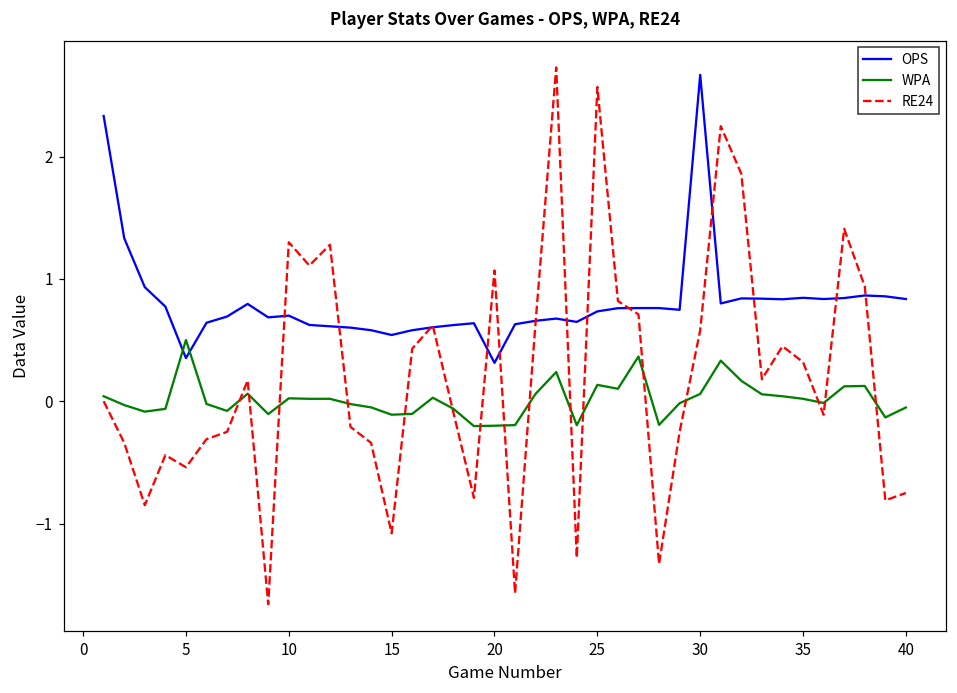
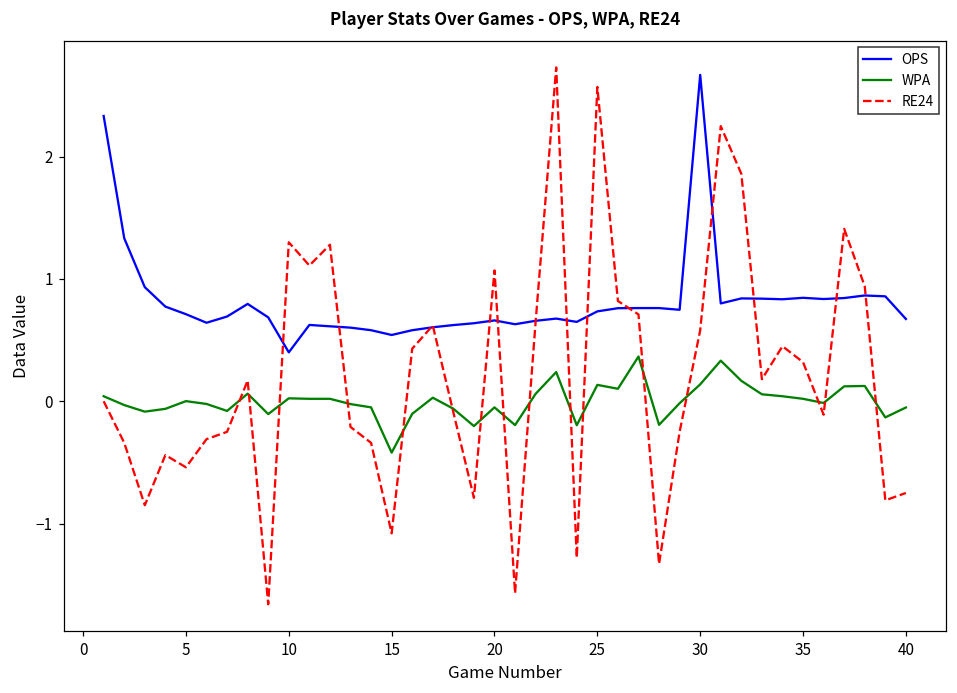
  {
    "OPS": {
-     "5": 0.35,
-     "10": 0.7,
+     "5": 0.71,
+     "10": 0.4,
      "15": 0.54,
-     "20": 0.31,
+     "20": 0.66,
      "25": 0.74,
      "30": 2.67,
      "35": 0.85,
-     "40": 0.84
+     "40": 0.67
    },
    "WPA": {
-     "5": 0.50,
+     "5": 0.00,
      "10": 0.02,
-     "15": -0.11,
-     "20": -0.20,
+     "15": -0.42,
+     "20": -0.05,
      "25": 0.13,
-     "30": 0.06,
+     "30": 0.14,
      "35": 0.02,
      "40": -0.05
    },
    "RE24": {
      "5": -0.54,
      "10": 1.30,
      "15": -1.08,
      "20": 1.07,
      "25": 2.57,
      "30": 0.58,
      "35": 0.32,
      "40": -0.75
    }
  }
